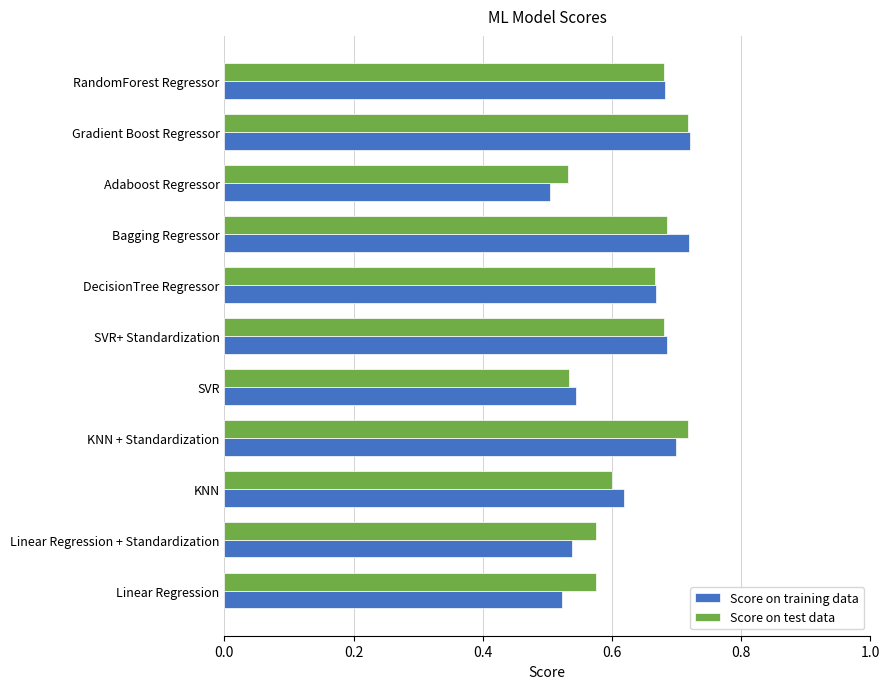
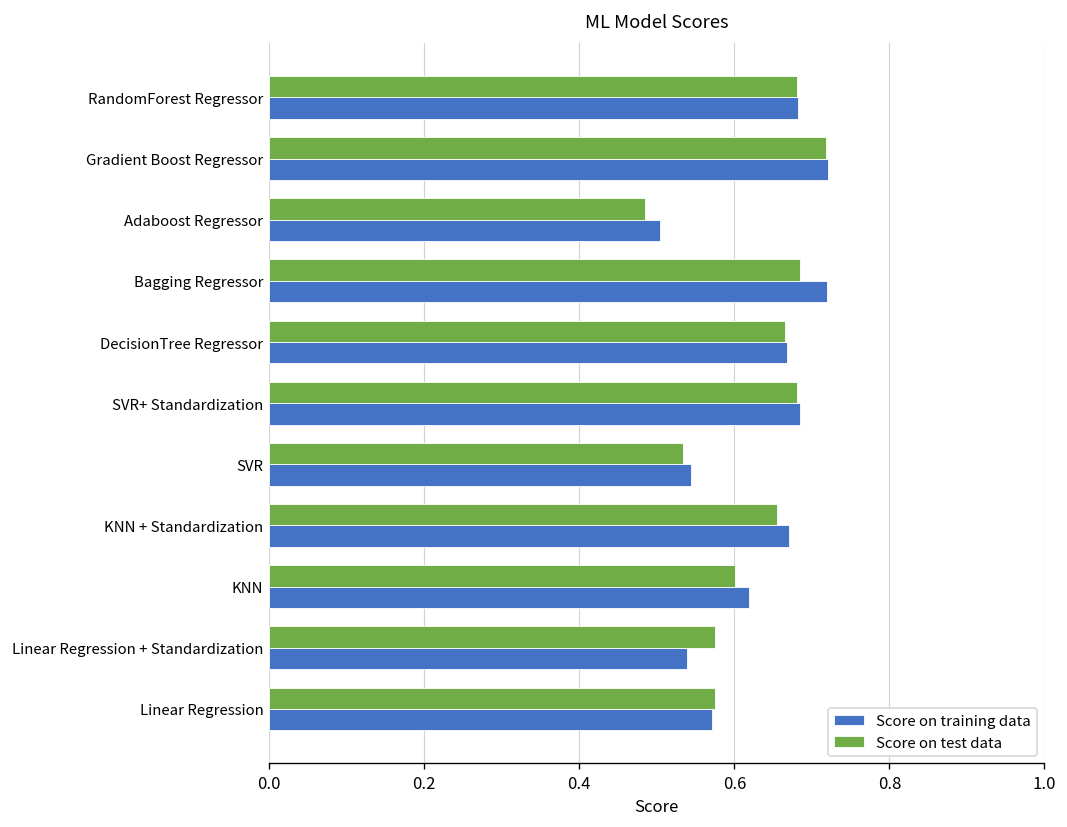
  {
    "Score on training data": {
      "RandomForest Regressor": 0.68,
      "Gradient Boost Regressor": 0.72,
      "Adaboost Regressor": 0.50,
      "Bagging Regressor": 0.72,
      "DecisionTree Regressor": 0.67,
      "SVR+ Standardization": 0.69,
      "SVR": 0.54,
-     "KNN + Standardization": 0.70,
+     "KNN + Standardization": 0.67,
      "KNN": 0.62,
      "Linear Regression + Standardization": 0.54,
-     "Linear Regression": 0.52
+     "Linear Regression": 0.57
    },
    "Score on test data": {
      "RandomForest Regressor": 0.68,
      "Gradient Boost Regressor": 0.72,
-     "Adaboost Regressor": 0.53,
+     "Adaboost Regressor": 0.48,
      "Bagging Regressor": 0.69,
      "DecisionTree Regressor": 0.67,
      "SVR+ Standardization": 0.68,
      "SVR": 0.53,
-     "KNN + Standardization": 0.72,
+     "KNN + Standardization": 0.66,
      "KNN": 0.60,
      "Linear Regression + Standardization": 0.57,
      "Linear Regression": 0.57
    }
  }
